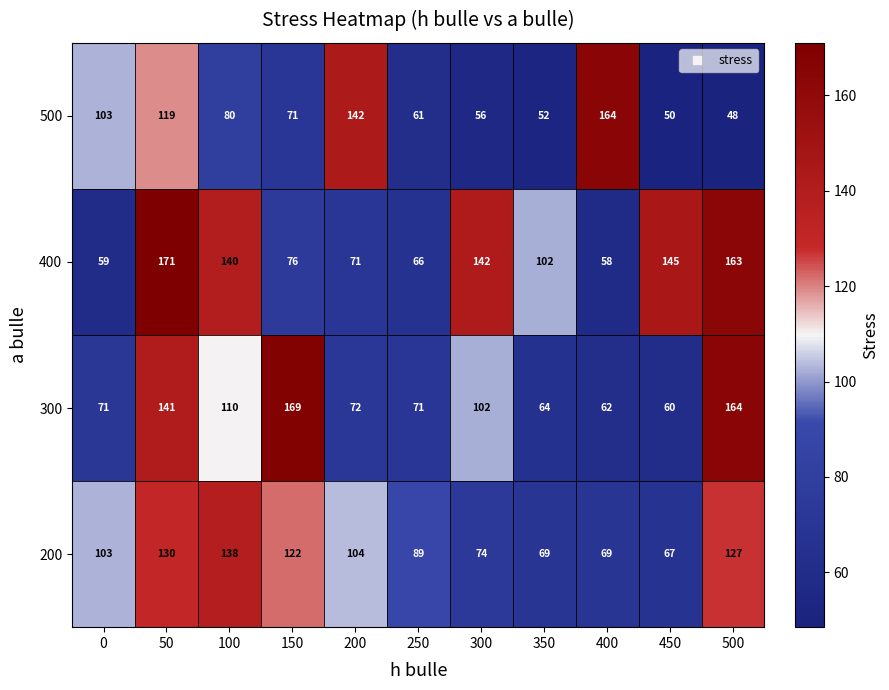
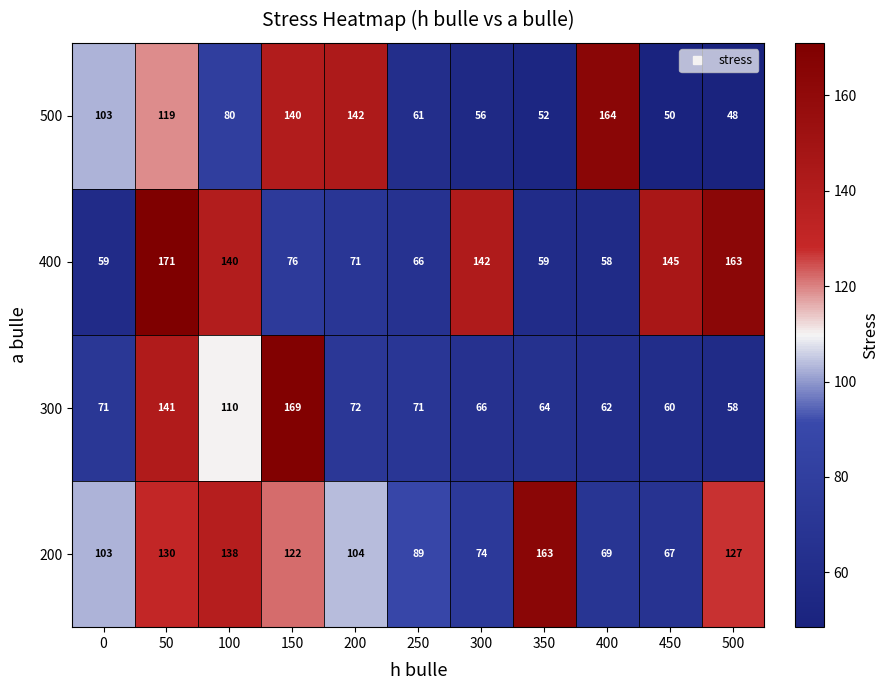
  {
    "500": {
      "0": 103,
      "50": 119,
      "100": 80,
-     "150": 71,
+     "150": 140,
      "200": 142,
      "250": 61,
      "300": 56,
      "350": 52,
      "400": 164,
      "450": 50,
      "500": 48
    },
    "400": {
      "0": 59,
      "50": 171,
      "100": 140,
      "150": 76,
      "200": 71,
      "250": 66,
      "300": 142,
-     "350": 102,
+     "350": 59,
      "400": 58,
      "450": 145,
      "500": 163
    },
    "300": {
      "0": 71,
      "50": 141,
      "100": 110,
      "150": 169,
      "200": 72,
      "250": 71,
-     "300": 102,
+     "300": 66,
      "350": 64,
      "400": 62,
      "450": 60,
-     "500": 164
+     "500": 58
    },
    "200": {
      "0": 103,
      "50": 130,
      "100": 138,
      "150": 122,
      "200": 104,
      "250": 89,
      "300": 74,
-     "350": 69,
+     "350": 163,
      "400": 69,
      "450": 67,
      "500": 127
    }
  }
